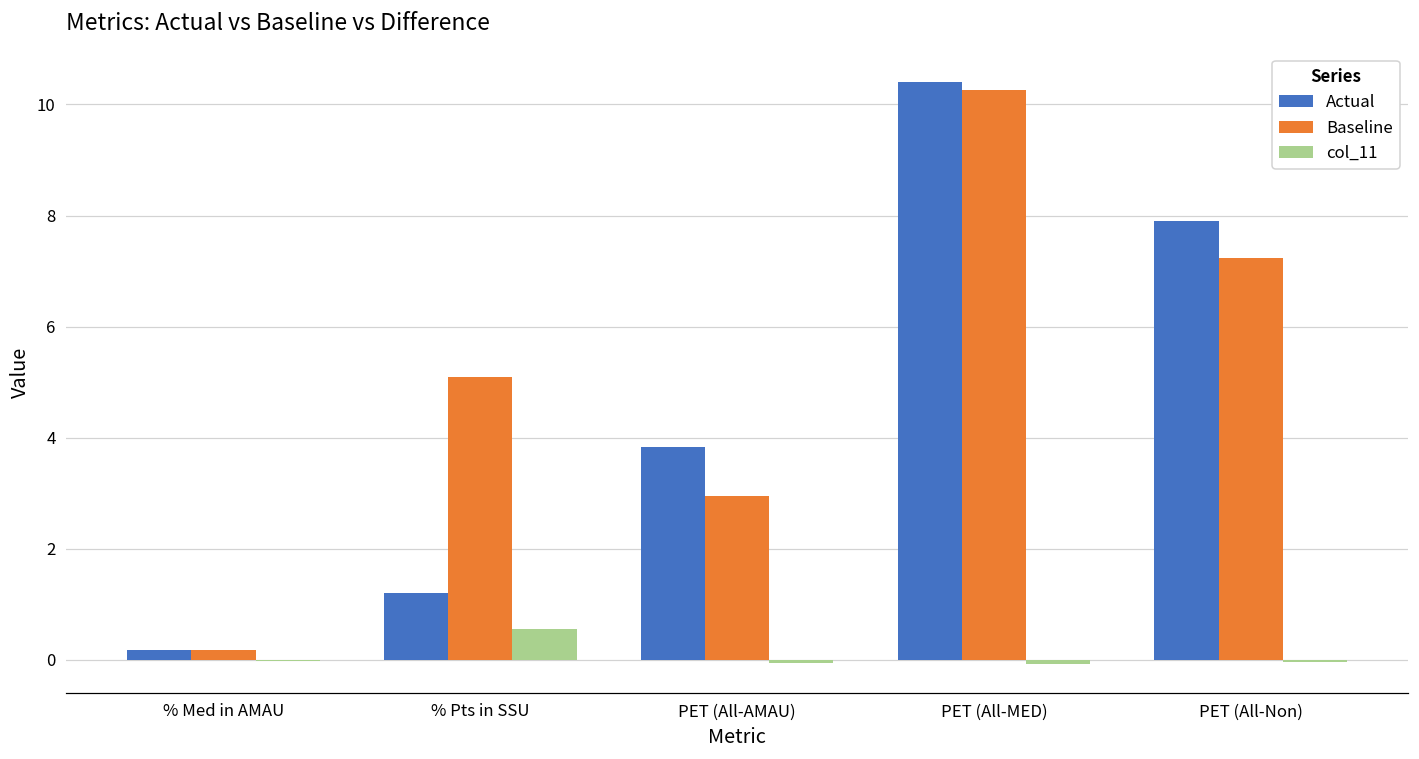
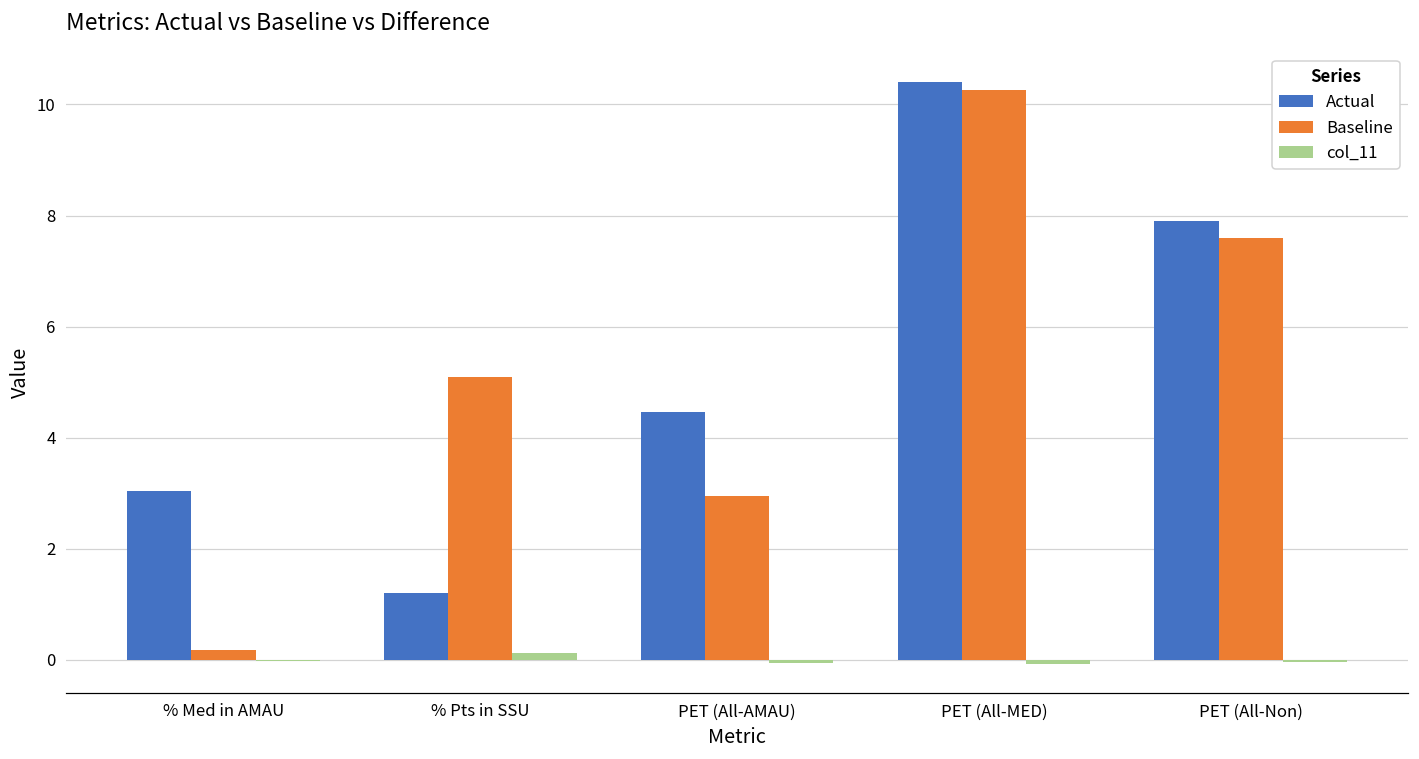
  {
    "Actual": {
-     "% Med in AMAU": 0.2,
+     "% Med in AMAU": 3.0,
      "% Pts in SSU": 1.2,
-     "PET (All-AMAU)": 3.8,
+     "PET (All-AMAU)": 4.5,
      "PET (All-MED)": 10.4,
      "PET (All-Non)": 7.9
    },
    "Baseline": {
      "% Med in AMAU": 0.2,
      "% Pts in SSU": 5.1,
      "PET (All-AMAU)": 3.0,
      "PET (All-MED)": 10.3,
-     "PET (All-Non)": 7.2
+     "PET (All-Non)": 7.6
    },
    "col_11": {
-     "% Pts in SSU": 0.5,
+     "% Pts in SSU": 0.1,
      "PET (All-AMAU)": -0.1,
      "PET (All-MED)": -0.1
    }
  }
